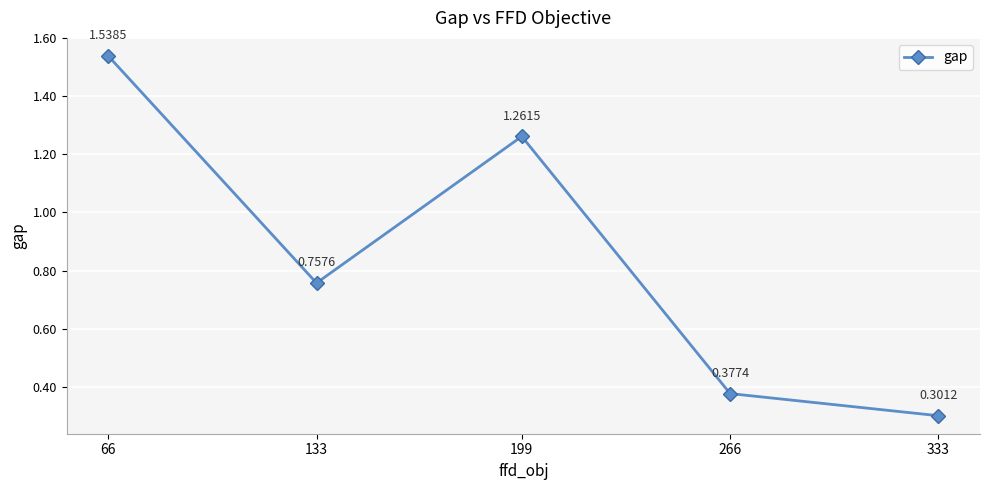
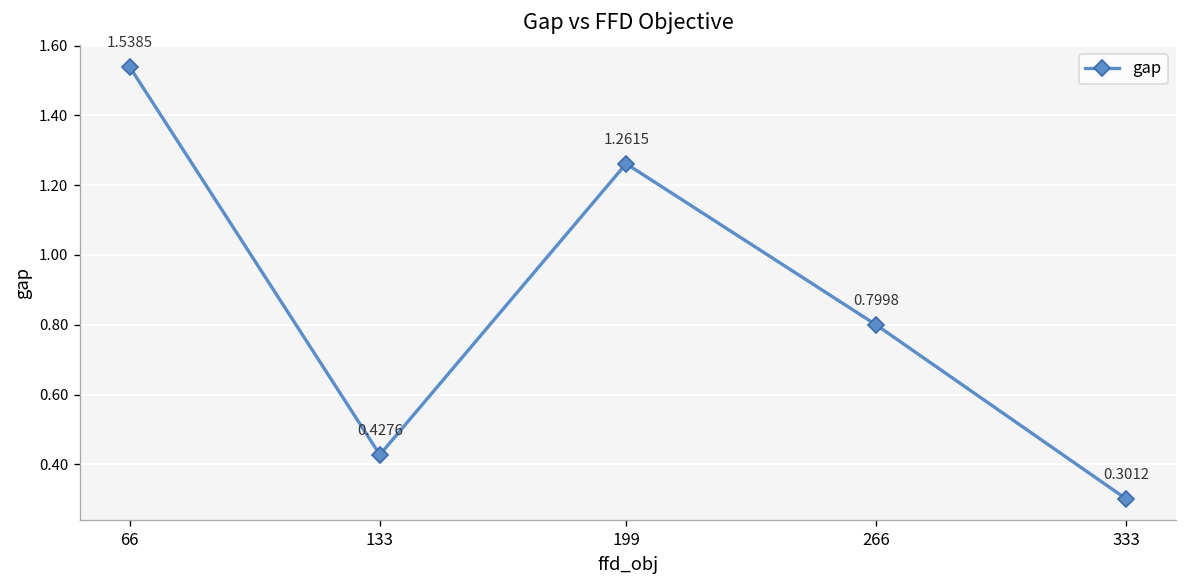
  {
    "66": 1.5385,
-   "133": 0.7576,
+   "133": 0.4276,
    "199": 1.2615,
-   "266": 0.3774,
+   "266": 0.7998,
    "333": 0.3012
  }
